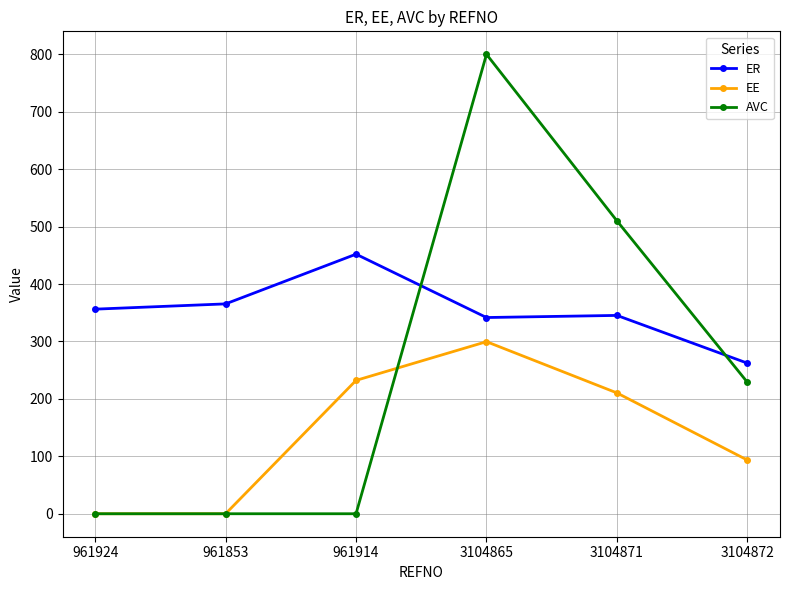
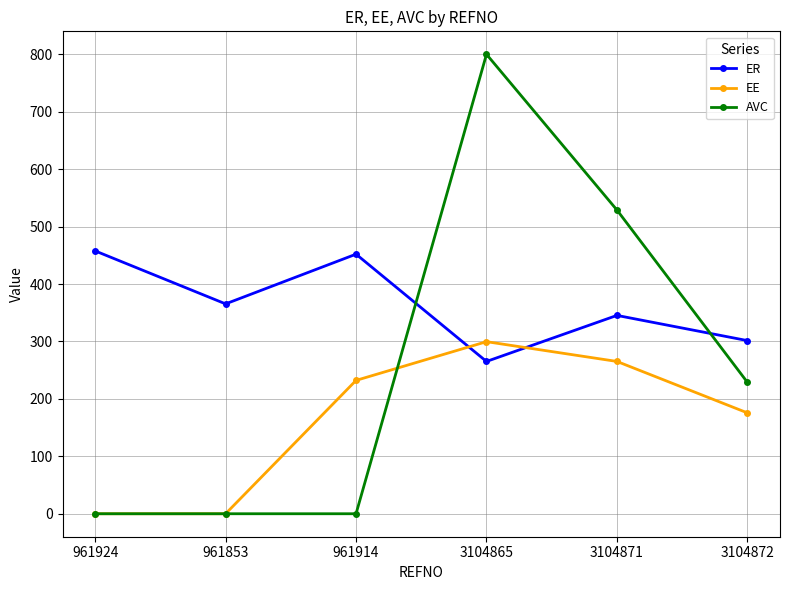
  {
    "ER": {
-     "961924": 360,
+     "961924": 460,
      "961853": 370,
      "961914": 450,
-     "3104865": 340,
+     "3104865": 270,
      "3104871": 350,
-     "3104872": 260
+     "3104872": 300
    },
    "EE": {
      "961914": 230,
      "3104865": 300,
-     "3104871": 210,
-     "3104872": 90
+     "3104871": 270,
+     "3104872": 180
    },
    "AVC": {
      "961914": 0,
      "3104865": 800,
-     "3104871": 510,
+     "3104871": 530,
      "3104872": 230
    }
  }
